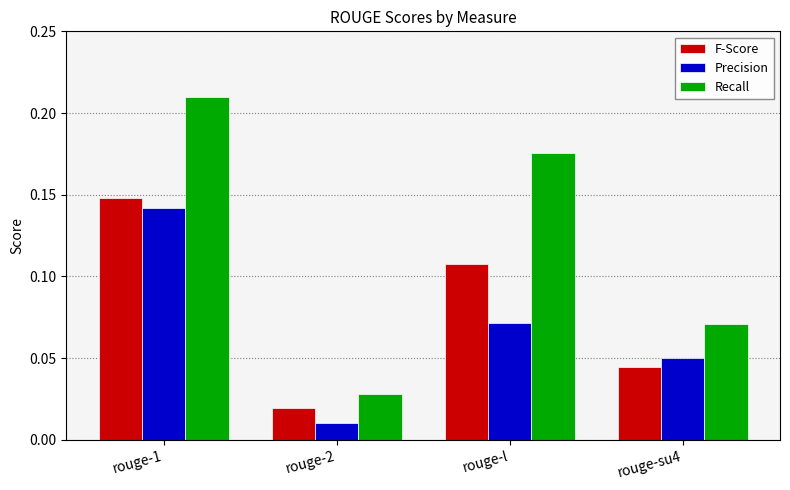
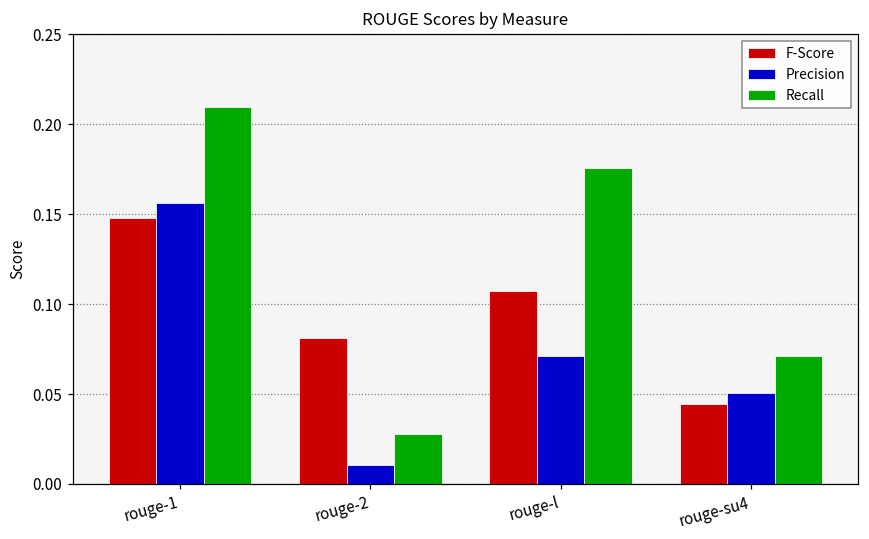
  {
    "F-Score": {
      "rouge-1": 0.148,
-     "rouge-2": 0.020,
+     "rouge-2": 0.081,
      "rouge-l": 0.108,
      "rouge-su4": 0.045
    },
    "Precision": {
-     "rouge-1": 0.142,
+     "rouge-1": 0.156,
      "rouge-2": 0.011,
      "rouge-l": 0.071,
      "rouge-su4": 0.050
    },
    "Recall": {
      "rouge-1": 0.210,
      "rouge-2": 0.028,
      "rouge-l": 0.176,
      "rouge-su4": 0.071
    }
  }
